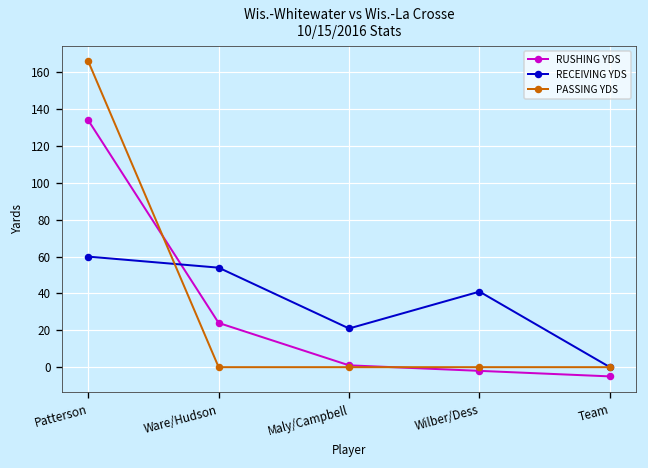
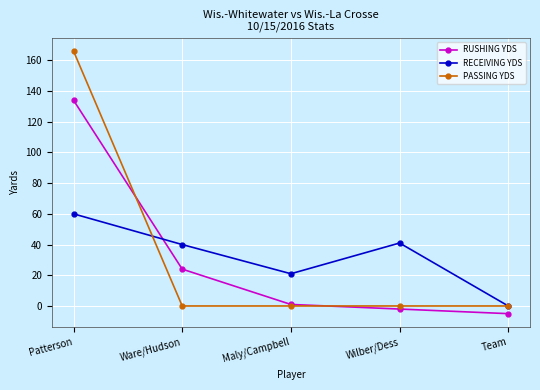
  {
    "RUSHING YDS": {
      "Patterson": 134,
      "Ware/Hudson": 24,
      "Wilber/Dess": -2,
      "Team": -5
    },
    "RECEIVING YDS": {
      "Patterson": 60,
-     "Ware/Hudson": 54,
+     "Ware/Hudson": 40,
      "Maly/Campbell": 21,
      "Wilber/Dess": 41
    },
    "PASSING YDS": {
      "Patterson": 166,
      "Ware/Hudson": 0,
      "Wilber/Dess": 0
    }
  }
